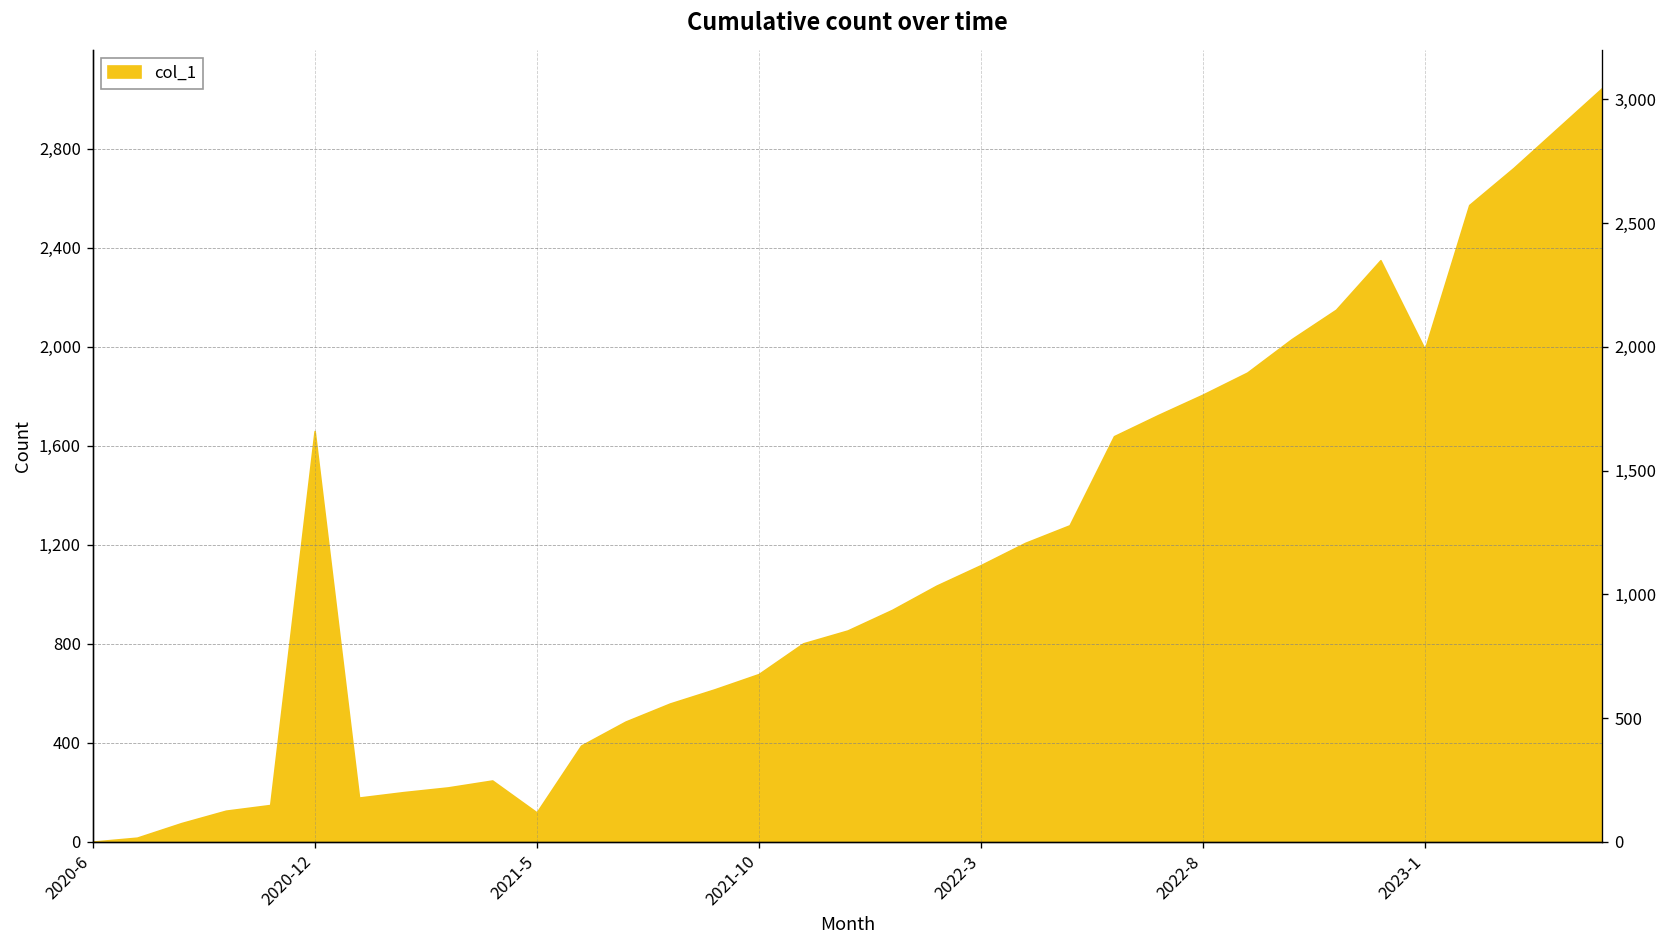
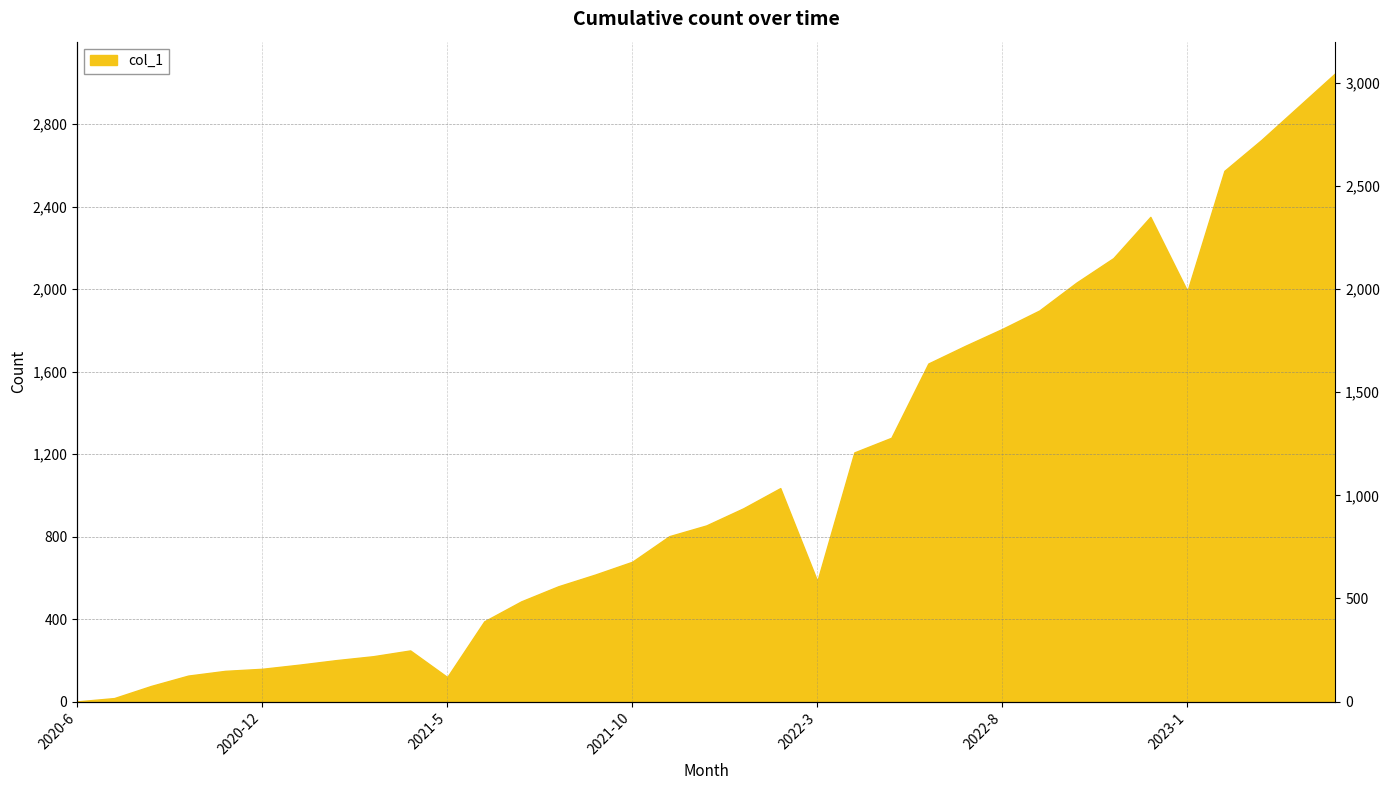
  {
    "2020-6": "0",
-   "2020-12": "1,660",
+   "2020-12": "160",
    "2021-5": "120",
    "2021-10": "680",
-   "2022-3": "1,120",
+   "2022-3": "580",
    "2022-8": "1,810",
    "2023-1": "1,990"
  }
